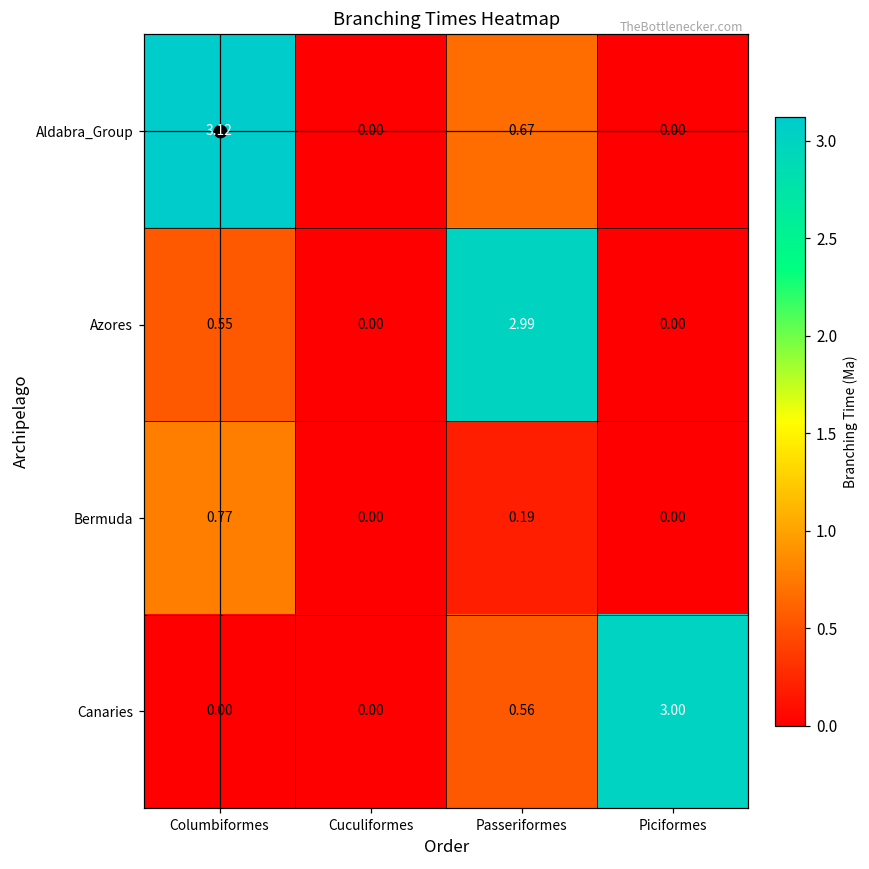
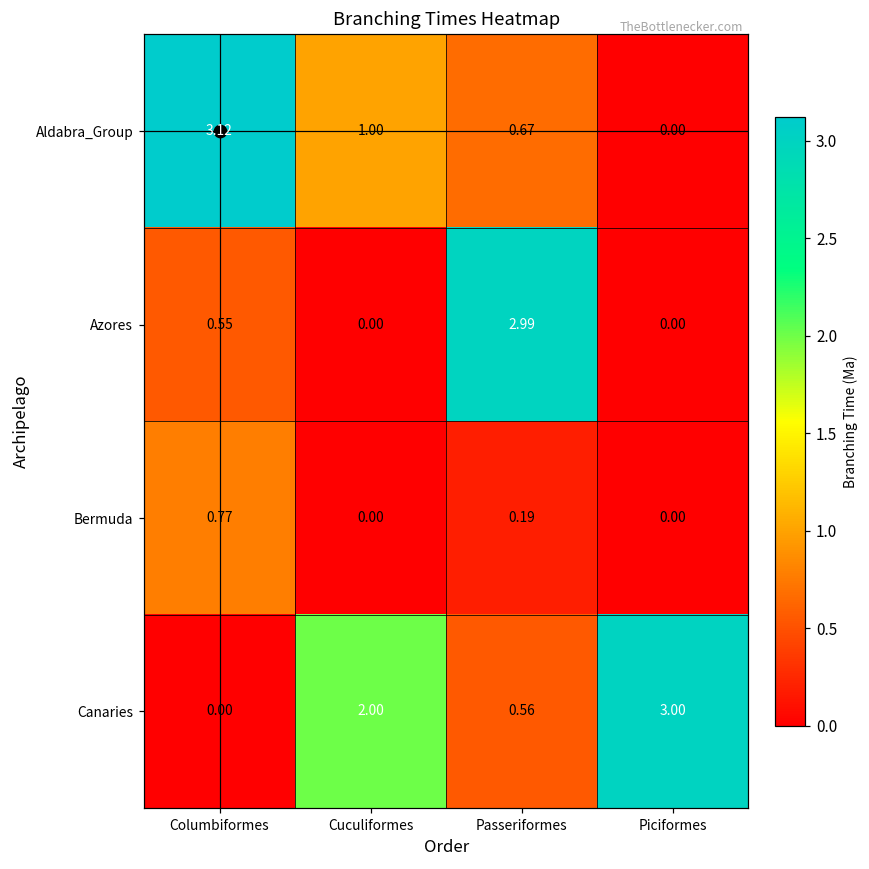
  {
    "Aldabra_Group": {
-     "Cuculiformes": 0.00,
+     "Cuculiformes": 1.00,
      "Passeriformes": 0.67,
      "Piciformes": 0.00
    },
    "Azores": {
      "Columbiformes": 0.55,
      "Cuculiformes": 0.00,
      "Passeriformes": 2.99,
      "Piciformes": 0.00
    },
    "Bermuda": {
      "Columbiformes": 0.77,
      "Cuculiformes": 0.00,
      "Passeriformes": 0.19,
      "Piciformes": 0.00
    },
    "Canaries": {
      "Columbiformes": 0.00,
-     "Cuculiformes": 0.00,
+     "Cuculiformes": 2.00,
      "Passeriformes": 0.56,
      "Piciformes": 3.00
    }
  }
